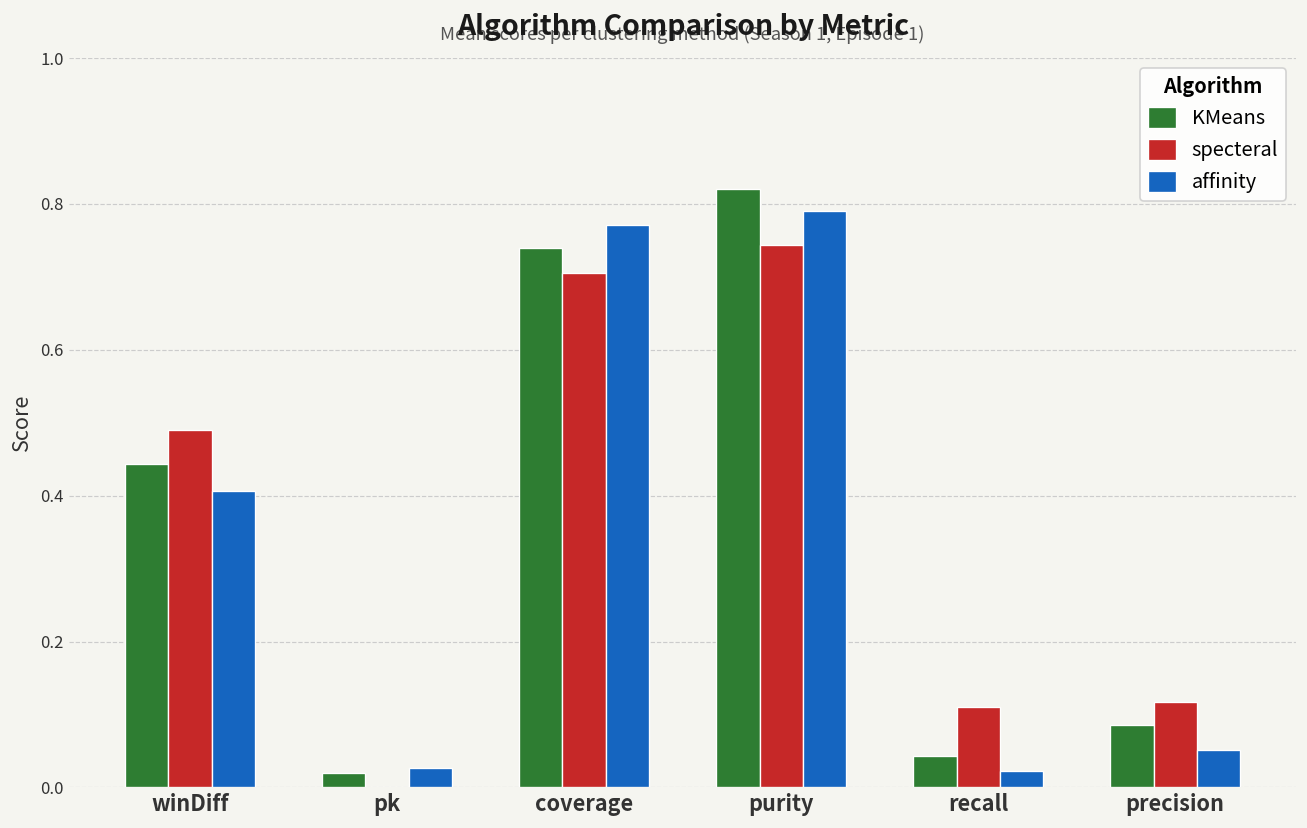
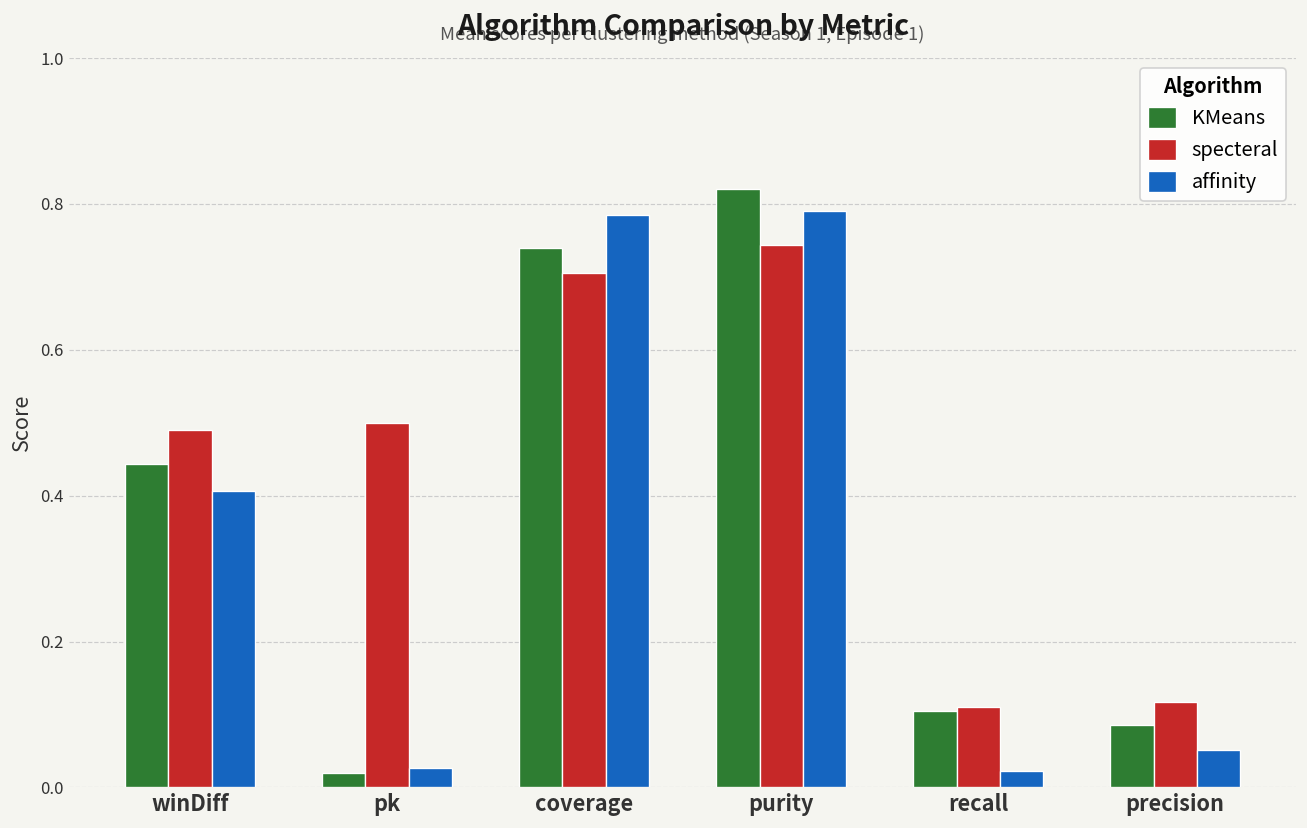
  {
    "KMeans": {
      "winDiff": 0.44,
      "pk": 0.02,
      "coverage": 0.74,
      "purity": 0.82,
-     "recall": 0.04,
+     "recall": 0.11,
      "precision": 0.09
    },
    "specteral": {
      "winDiff": 0.49,
-     "pk": 0.00,
+     "pk": 0.50,
      "coverage": 0.71,
      "purity": 0.74,
      "recall": 0.11,
      "precision": 0.12
    },
    "affinity": {
      "winDiff": 0.41,
      "pk": 0.03,
-     "coverage": 0.77,
+     "coverage": 0.79,
      "purity": 0.79,
      "recall": 0.02,
      "precision": 0.05
    }
  }
